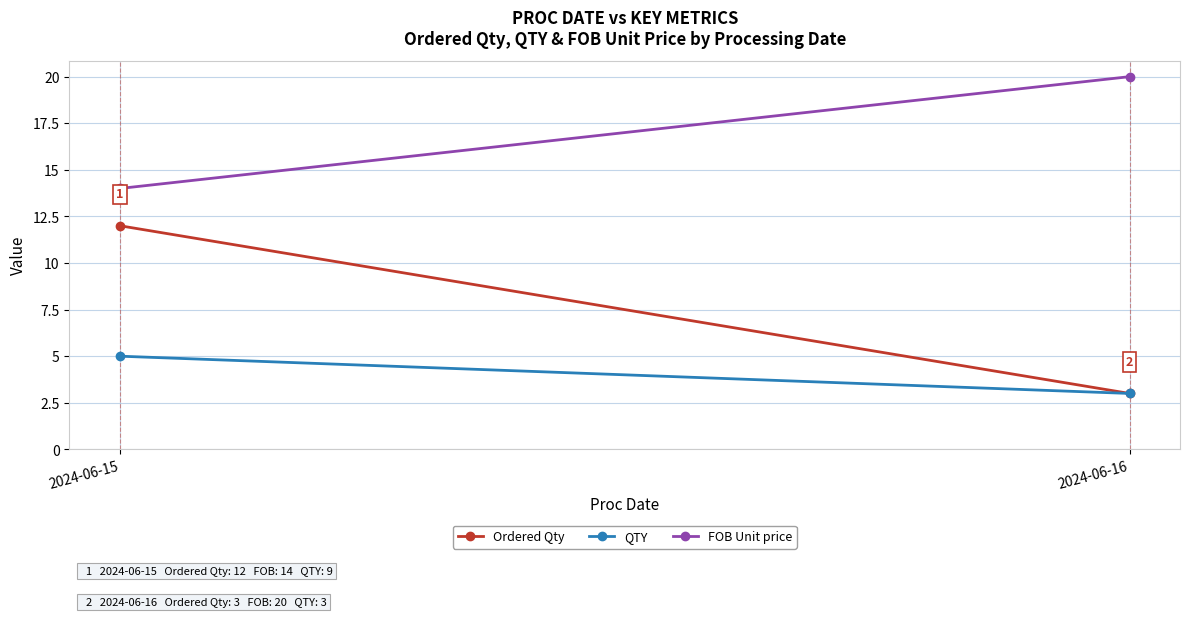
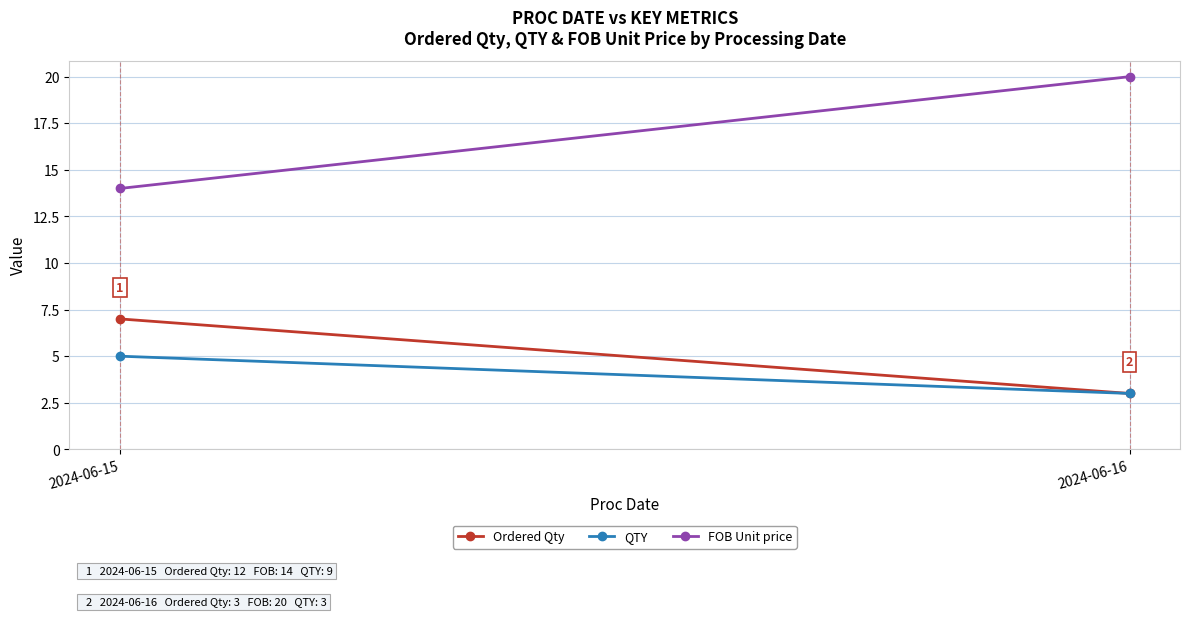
  {
    "Ordered Qty": {
-     "2024-06-15": 12
+     "2024-06-15": 7
    },
    "QTY": {
      "2024-06-15": 5
    },
    "FOB Unit price": {
      "2024-06-16": 20
    }
  }
